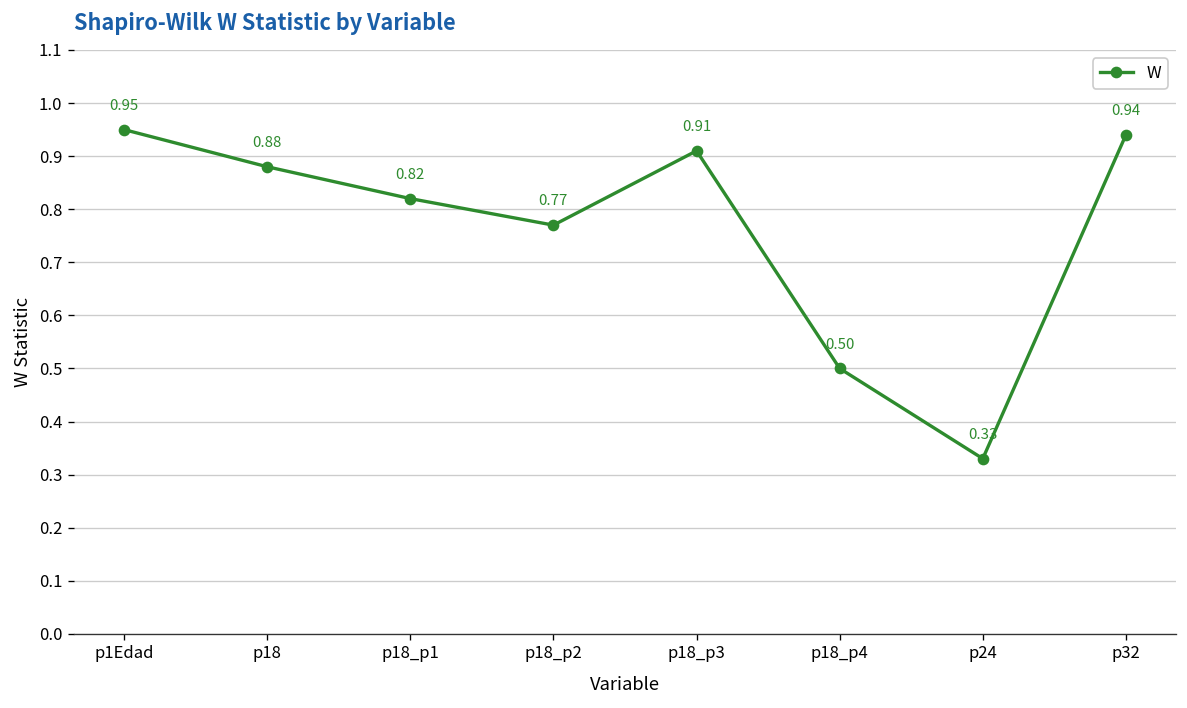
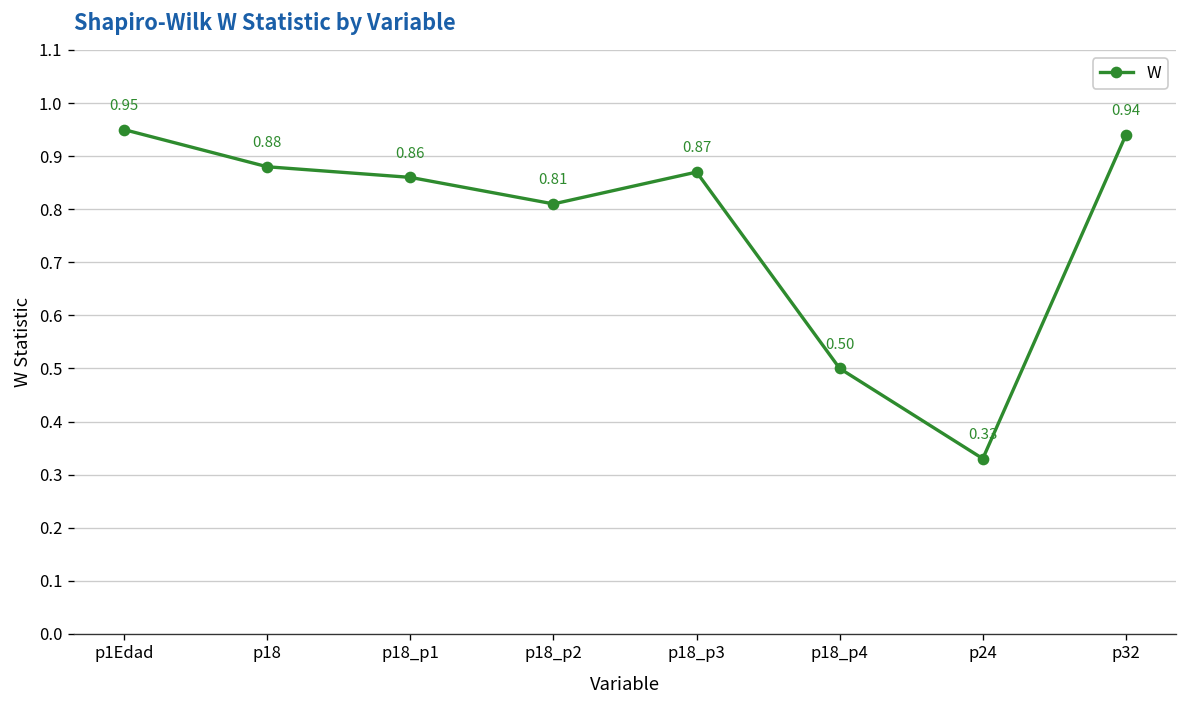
  {
    "p1Edad": 0.95,
    "p18": 0.88,
-   "p18_p1": 0.82,
-   "p18_p2": 0.77,
-   "p18_p3": 0.91,
+   "p18_p1": 0.86,
+   "p18_p2": 0.81,
+   "p18_p3": 0.87,
    "p18_p4": 0.50,
    "p24": 0.33,
    "p32": 0.94
  }
